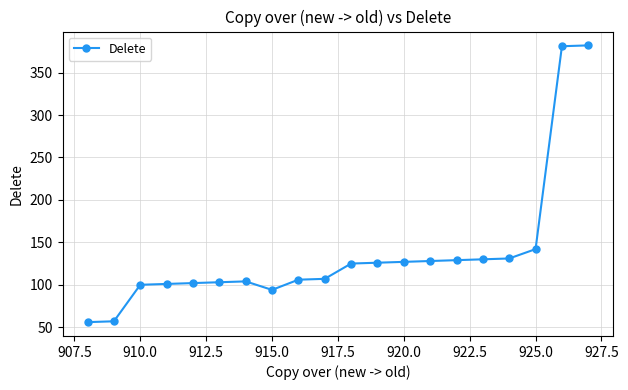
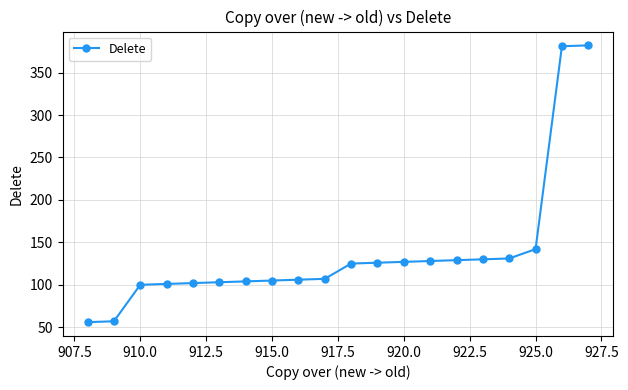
  {
    "910.0": 100,
-   "915.0": 90,
+   "915.0": 110,
    "920.0": 130,
    "925.0": 140
  }
